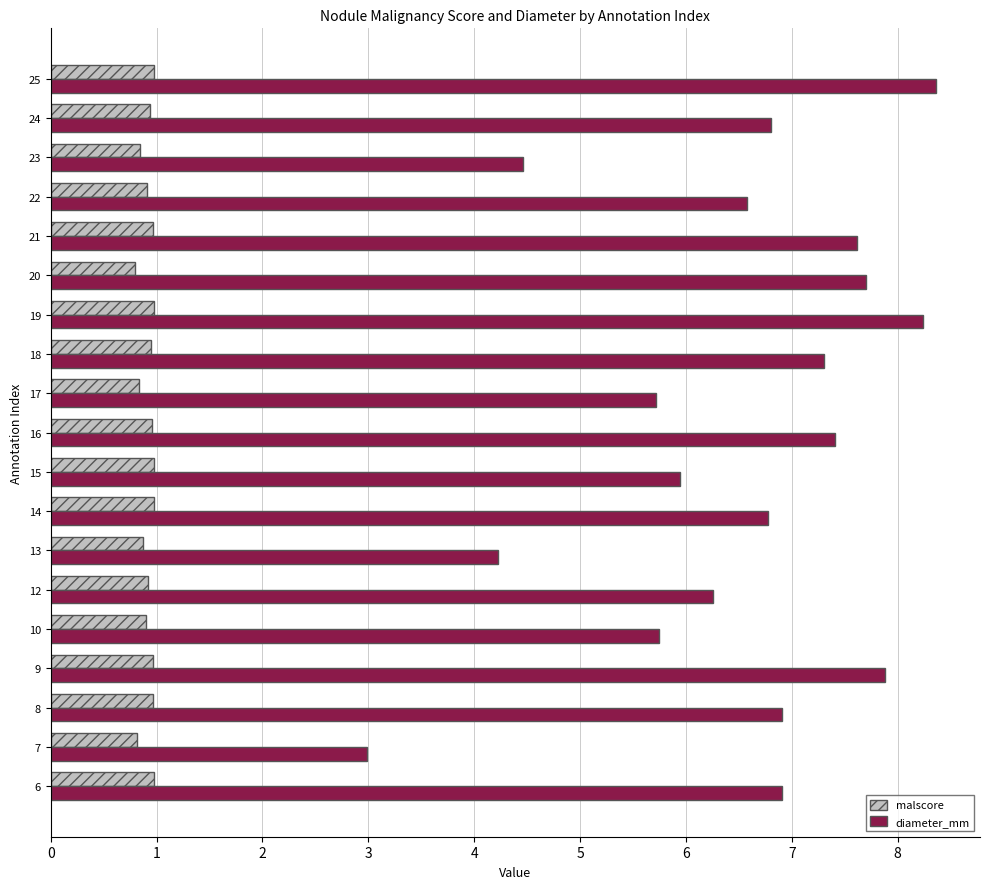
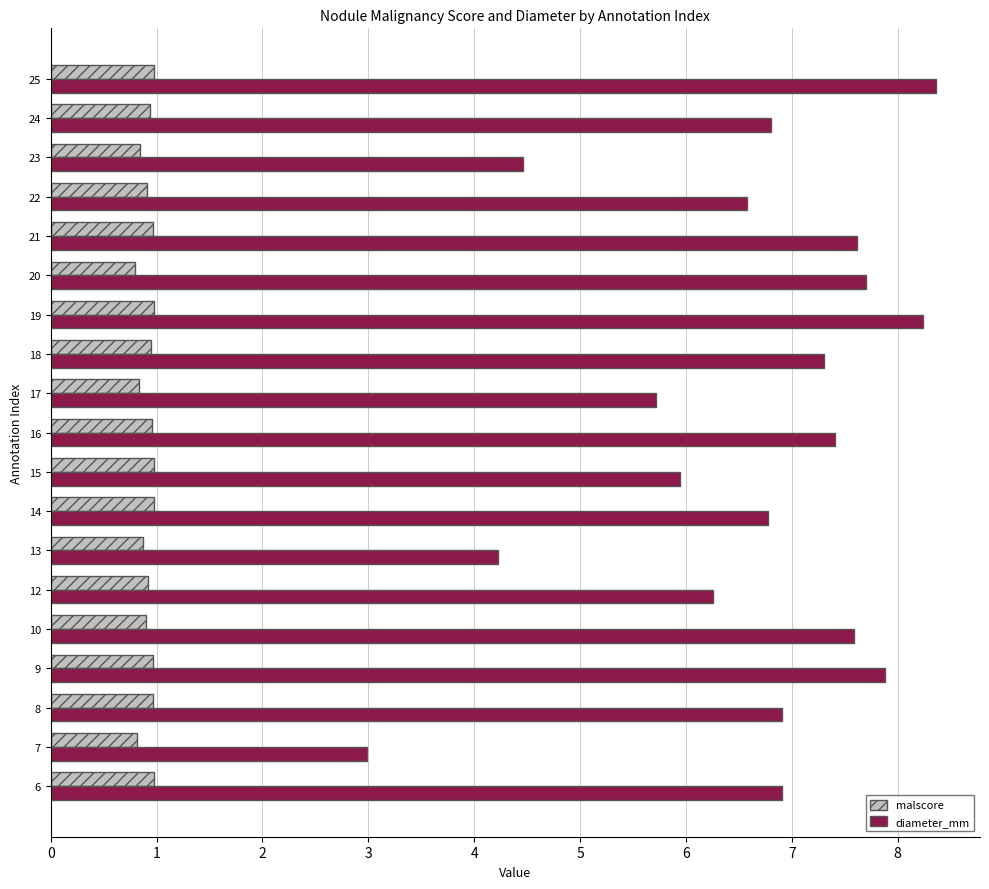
  {
    "malscore": {
      "25": 0.98,
      "24": 0.94,
      "23": 0.84,
      "22": 0.91,
      "21": 0.96,
      "20": 0.80,
      "19": 0.98,
      "18": 0.95,
      "17": 0.84,
      "16": 0.96,
      "15": 0.97,
      "14": 0.97,
      "13": 0.87,
      "12": 0.92,
      "10": 0.90,
      "9": 0.97,
      "8": 0.96,
      "7": 0.81,
      "6": 0.98
    },
    "diameter_mm": {
      "25": 8.36,
      "24": 6.81,
      "23": 4.46,
      "22": 6.58,
      "21": 7.62,
      "20": 7.71,
      "19": 8.24,
      "18": 7.31,
      "17": 5.72,
      "16": 7.41,
      "15": 5.94,
      "14": 6.78,
      "13": 4.22,
      "12": 6.26,
-     "10": 5.74,
+     "10": 7.59,
      "9": 7.89,
      "8": 6.91,
      "7": 2.99,
      "6": 6.90
    }
  }
